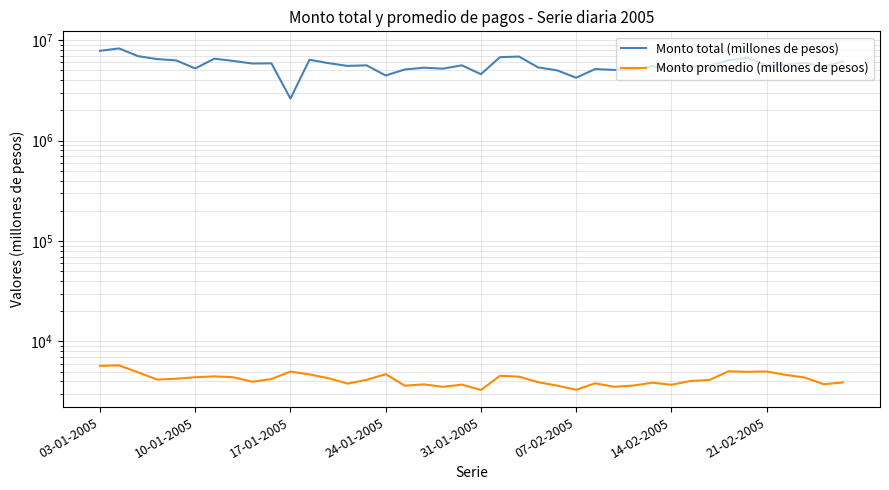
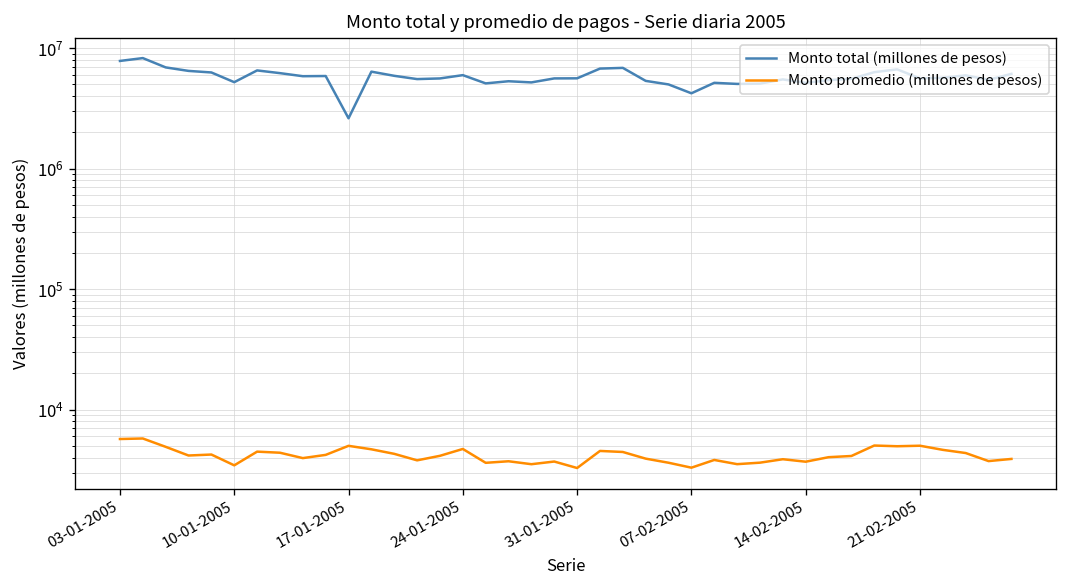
  {
    "Monto total (millones de pesos)": {
      "03-01-2005": 8000000,
      "10-01-2005": 5000000,
      "17-01-2005": 2600000,
-     "24-01-2005": 4000000,
-     "31-01-2005": 5000000,
+     "24-01-2005": 6000000,
+     "31-01-2005": 6000000,
      "07-02-2005": 4200000
    },
    "Monto promedio (millones de pesos)": {
      "03-01-2005": 6000,
-     "10-01-2005": 4000,
+     "10-01-2005": 3500,
      "17-01-2005": 5000,
      "24-01-2005": 5000,
      "31-01-2005": 3300,
      "07-02-2005": 3300,
      "14-02-2005": 3700,
      "21-02-2005": 5000
    }
  }
